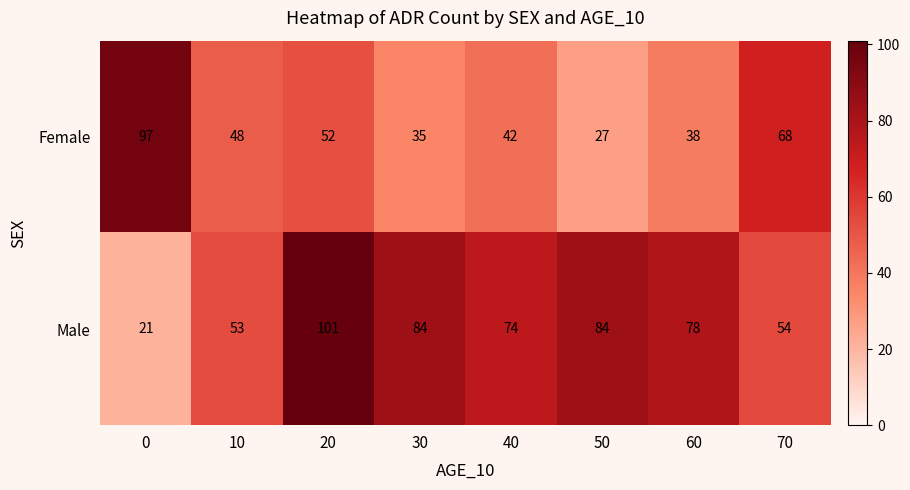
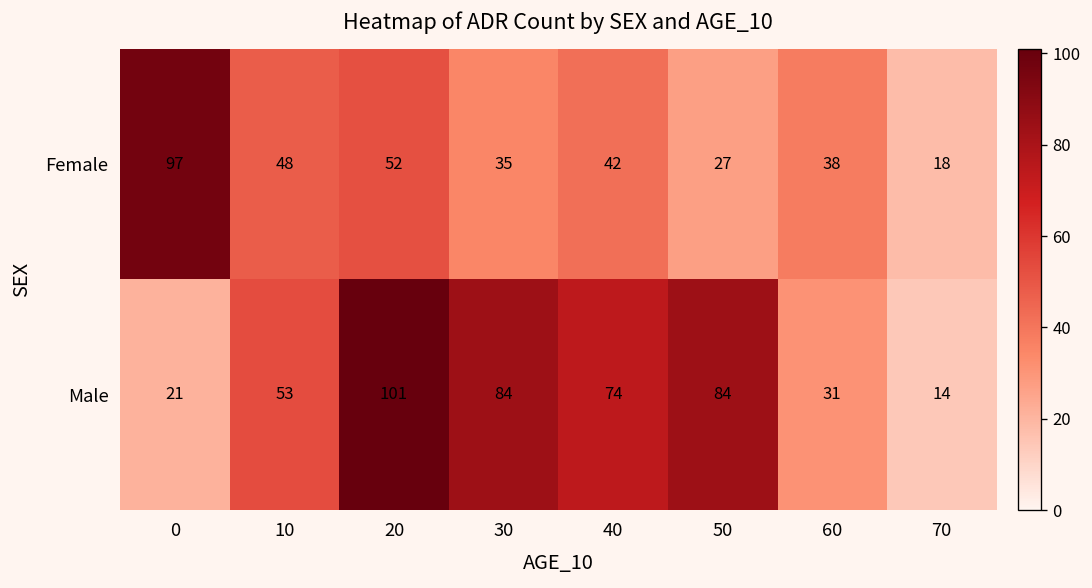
  {
    "Female": {
      "0": 97,
      "10": 48,
      "20": 52,
      "30": 35,
      "40": 42,
      "50": 27,
      "60": 38,
-     "70": 68
+     "70": 18
    },
    "Male": {
      "0": 21,
      "10": 53,
      "20": 101,
      "30": 84,
      "40": 74,
      "50": 84,
-     "60": 78,
-     "70": 54
+     "60": 31,
+     "70": 14
    }
  }
